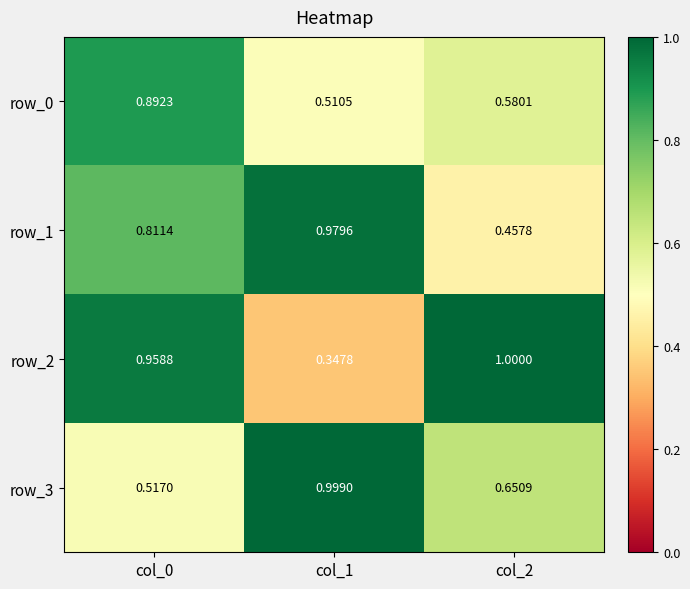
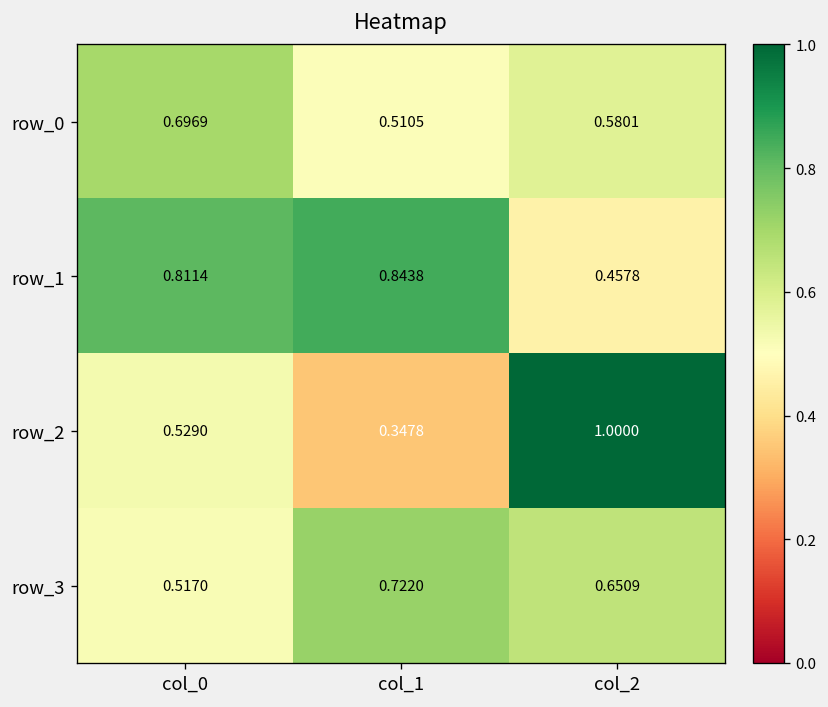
  {
    "row_0": {
-     "col_0": 0.8923,
+     "col_0": 0.6969,
      "col_1": 0.5105,
      "col_2": 0.5801
    },
    "row_1": {
      "col_0": 0.8114,
-     "col_1": 0.9796,
+     "col_1": 0.8438,
      "col_2": 0.4578
    },
    "row_2": {
-     "col_0": 0.9588,
+     "col_0": 0.5290,
      "col_1": 0.3478,
      "col_2": 1.0000
    },
    "row_3": {
      "col_0": 0.5170,
-     "col_1": 0.9990,
+     "col_1": 0.7220,
      "col_2": 0.6509
    }
  }
